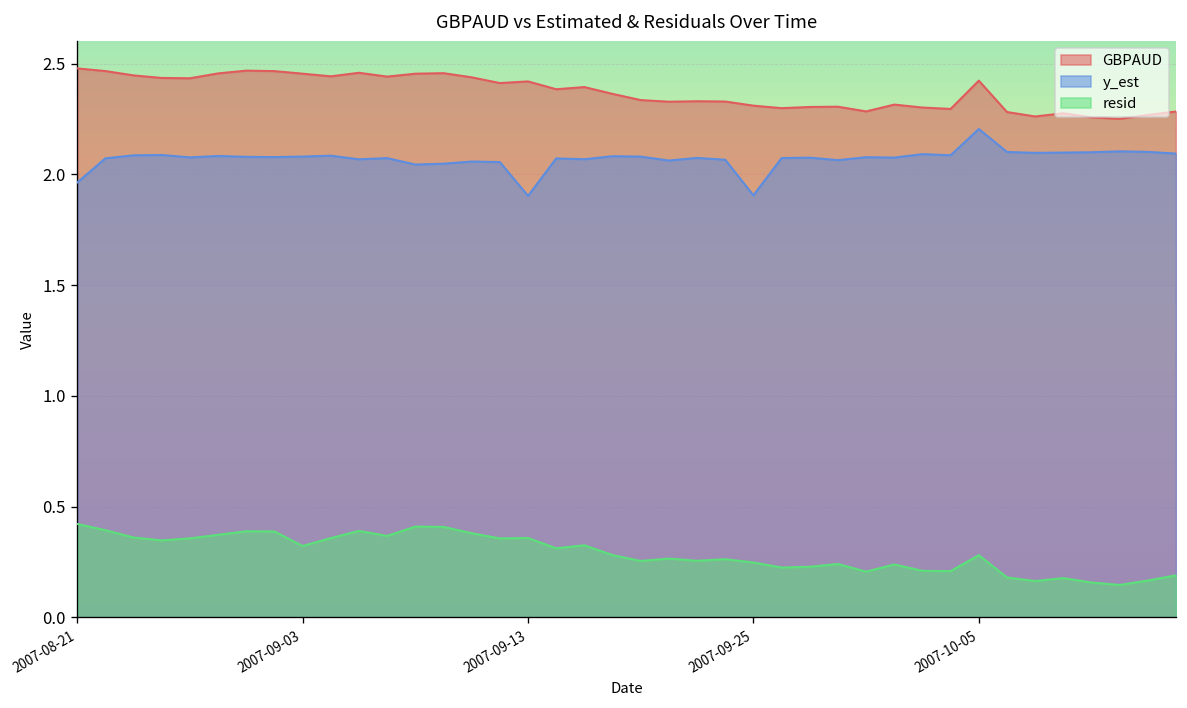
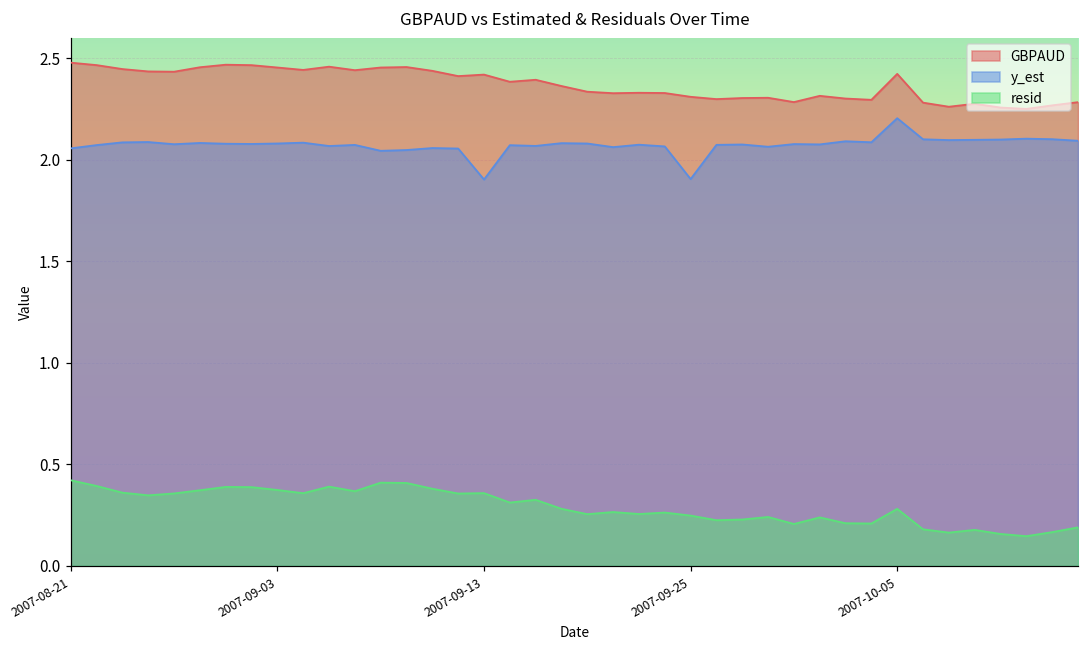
  {
    "GBPAUD": {
      "2007-08-21": 2.48,
      "2007-09-03": 2.45,
      "2007-09-13": 2.42,
      "2007-09-25": 2.31,
      "2007-10-05": 2.42
    },
    "y_est": {
-     "2007-08-21": 1.96,
+     "2007-08-21": 2.06,
      "2007-09-03": 2.08,
      "2007-09-13": 1.90,
      "2007-09-25": 1.91,
      "2007-10-05": 2.20
    },
    "resid": {
      "2007-08-21": 0.42,
-     "2007-09-03": 0.32,
+     "2007-09-03": 0.37,
      "2007-09-13": 0.36,
      "2007-09-25": 0.25,
      "2007-10-05": 0.28
    }
  }
